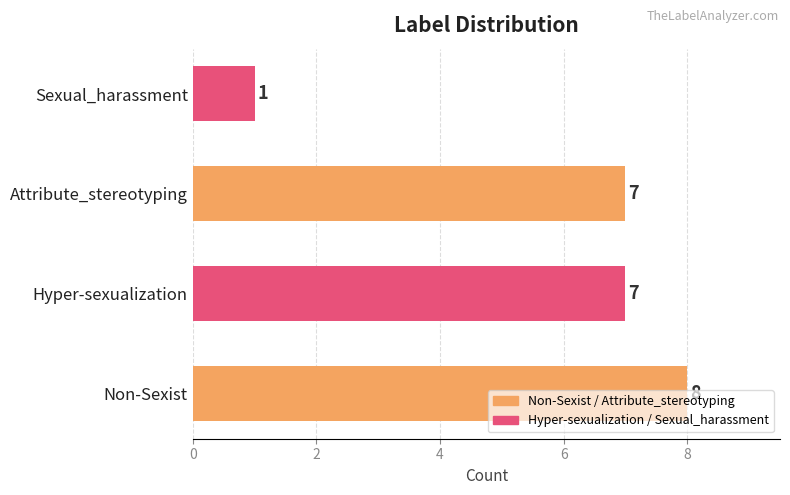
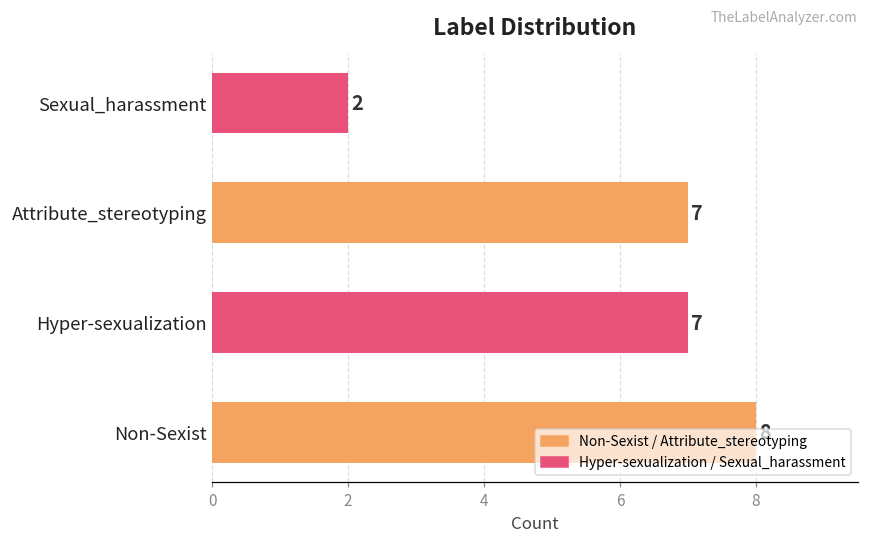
  {
-   "Sexual_harassment": 1,
+   "Sexual_harassment": 2,
    "Attribute_stereotyping": 7,
    "Hyper-sexualization": 7
  }
